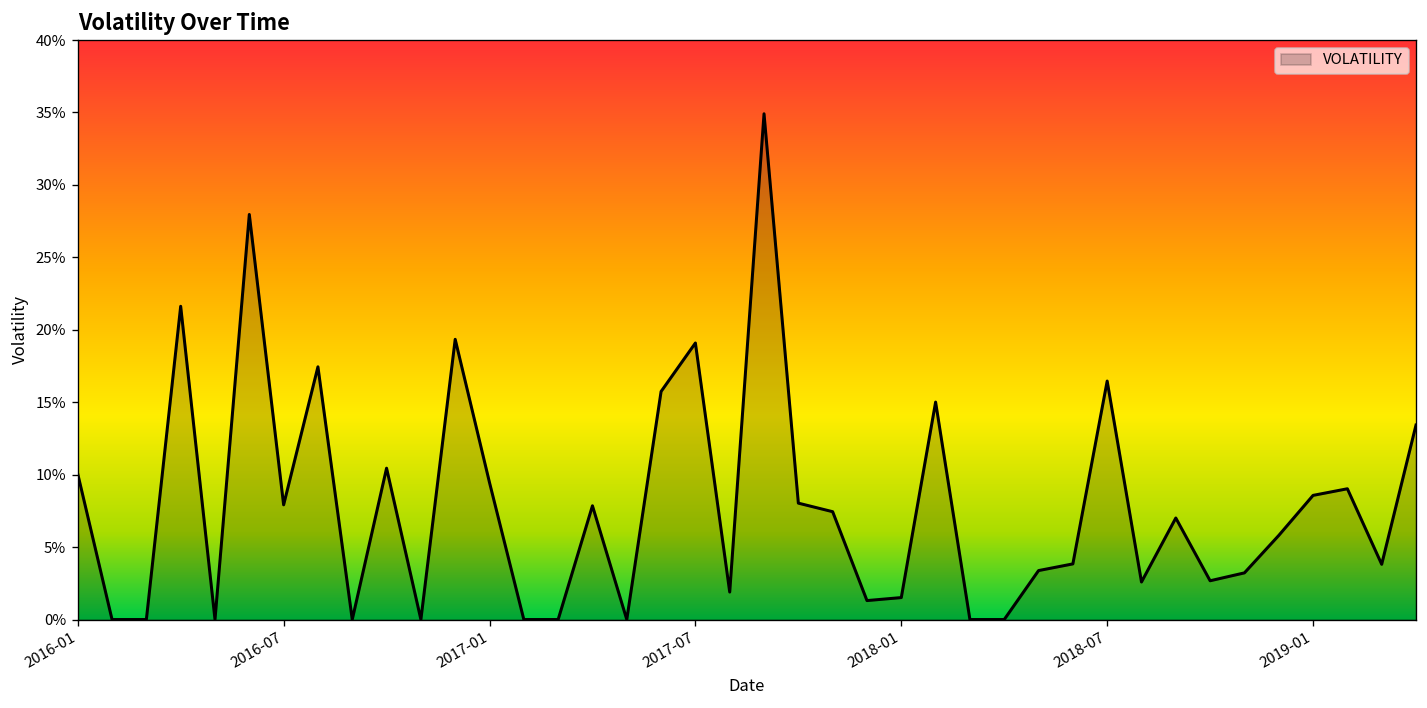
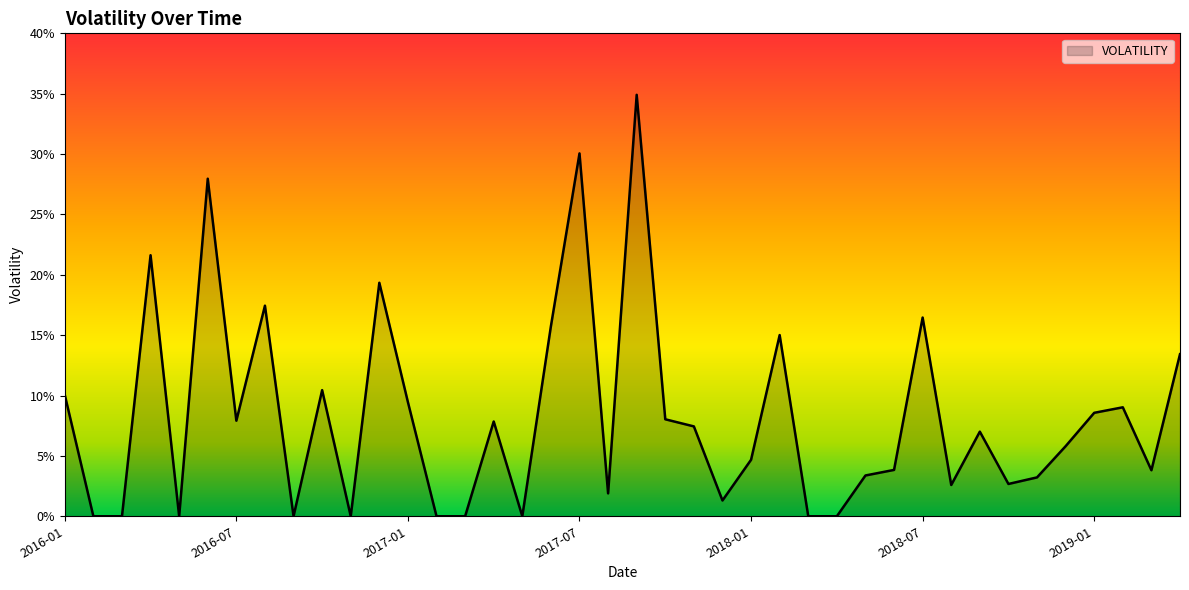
  {
    "2016-01": "10.1%",
    "2016-07": "7.9%",
    "2017-01": "9.5%",
-   "2017-07": "19.1%",
-   "2018-01": "1.5%",
+   "2017-07": "30.1%",
+   "2018-01": "4.7%",
    "2018-07": "16.5%",
    "2019-01": "8.6%"
  }
